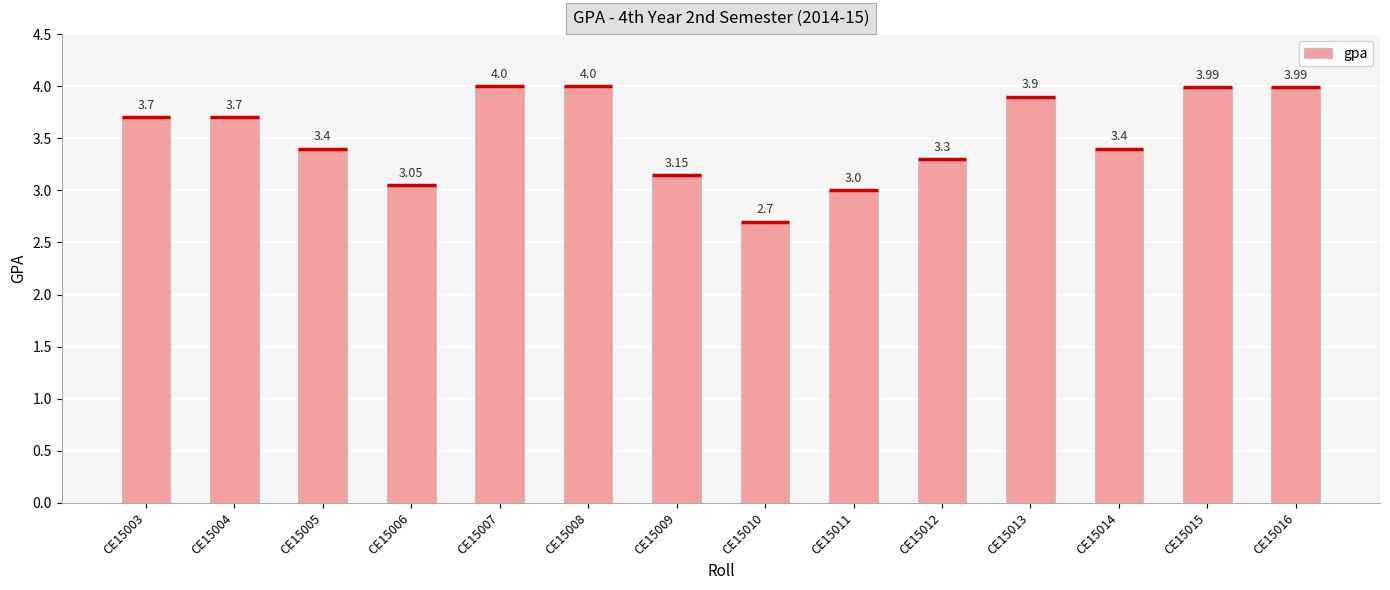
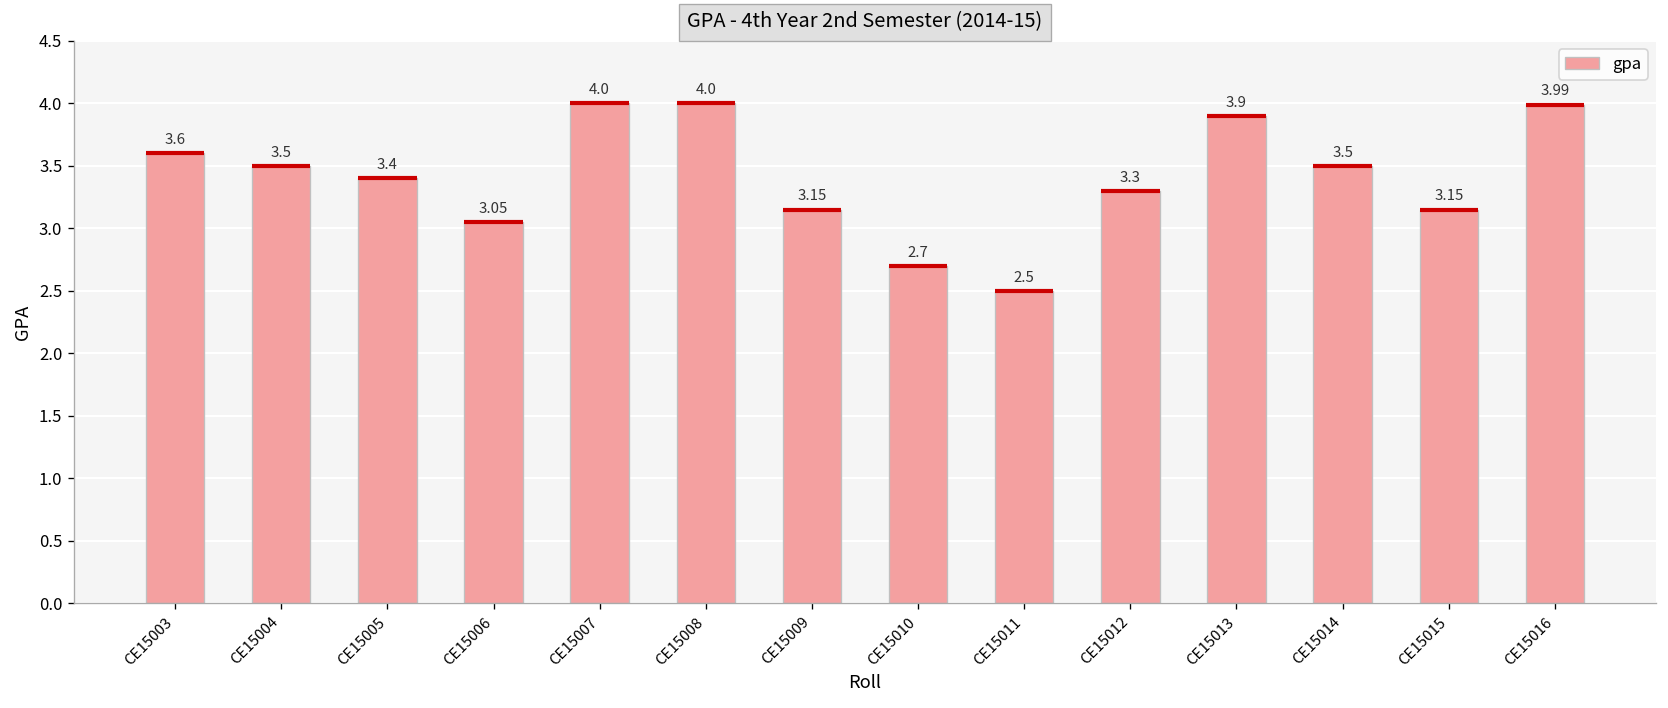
  {
-   "CE15003": 3.7,
-   "CE15004": 3.7,
+   "CE15003": 3.6,
+   "CE15004": 3.5,
    "CE15005": 3.4,
    "CE15006": 3.05,
    "CE15007": 4.0,
    "CE15008": 4.0,
    "CE15009": 3.15,
    "CE15010": 2.7,
-   "CE15011": 3.0,
+   "CE15011": 2.5,
    "CE15012": 3.3,
    "CE15013": 3.9,
-   "CE15014": 3.4,
-   "CE15015": 3.99,
+   "CE15014": 3.5,
+   "CE15015": 3.15,
    "CE15016": 3.99
  }
